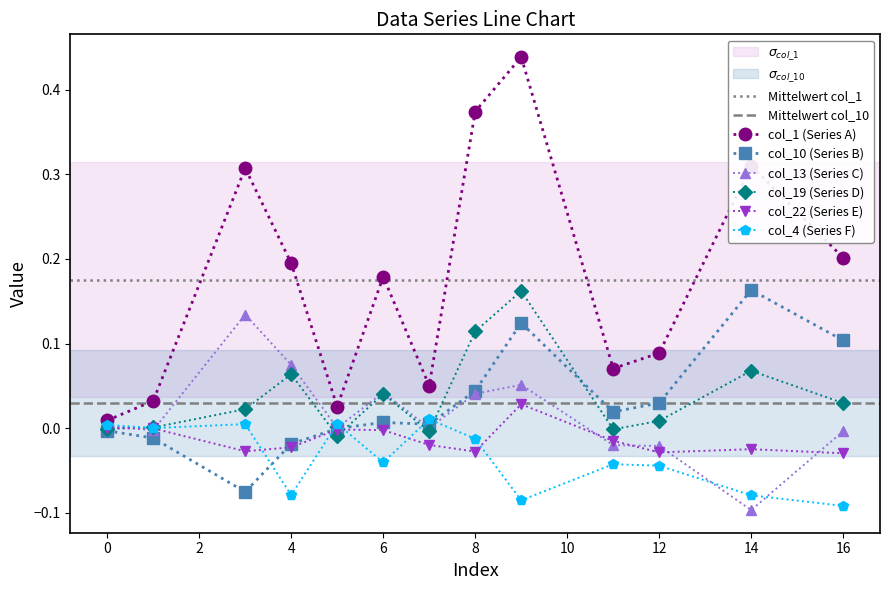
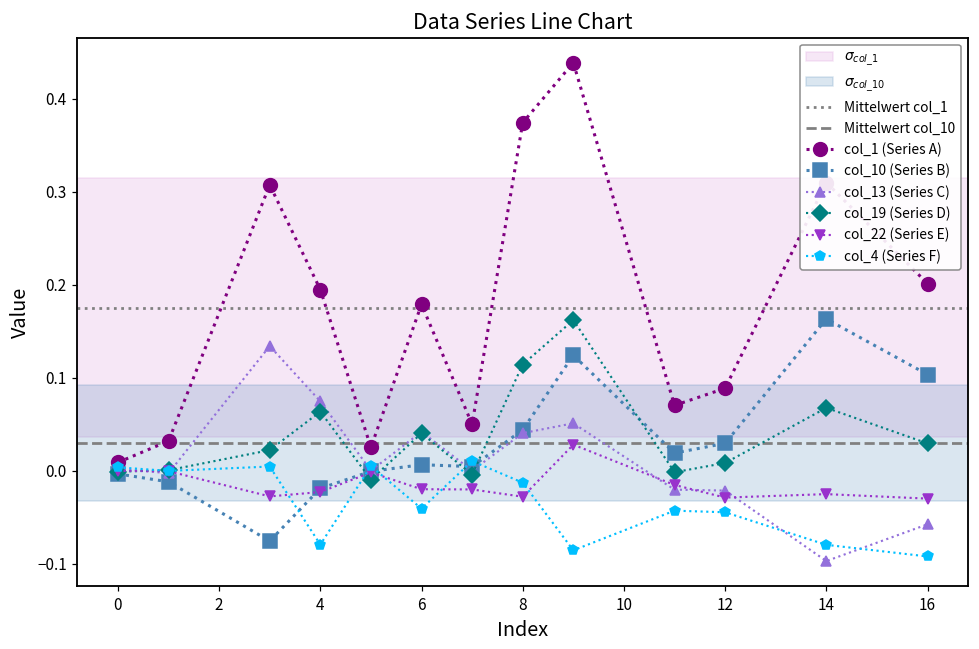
  {
    "col_1 (Series A)": {
      "0": 0.01,
      "4": 0.19,
      "6": 0.18,
      "8": 0.37,
      "12": 0.09,
      "16": 0.20
    },
    "col_10 (Series B)": {
      "4": -0.02,
      "6": 0.01,
      "8": 0.04,
      "12": 0.03,
      "14": 0.16,
      "16": 0.10
    },
    "col_13 (Series C)": {
      "4": 0.07,
      "8": 0.04,
      "12": -0.02,
      "14": -0.10,
-     "16": 0.00
+     "16": -0.06
    },
    "col_19 (Series D)": {
      "4": 0.06,
      "8": 0.11,
      "12": 0.01,
      "14": 0.07,
      "16": 0.03
    },
    "col_22 (Series E)": {
      "4": -0.02,
-     "6": 0.00,
+     "6": -0.02,
      "8": -0.03,
      "12": -0.03,
      "14": -0.02,
      "16": -0.03
    },
    "col_4 (Series F)": {
      "4": -0.08,
      "6": -0.04,
      "8": -0.01,
      "12": -0.04,
      "14": -0.08,
      "16": -0.09
    }
  }
